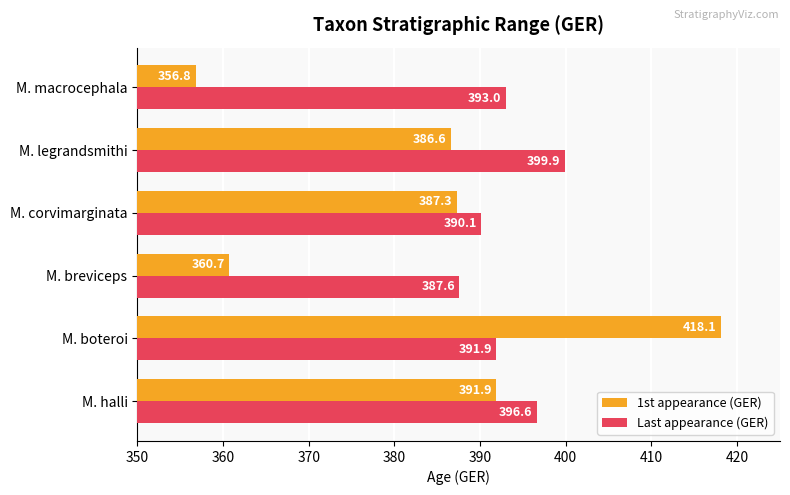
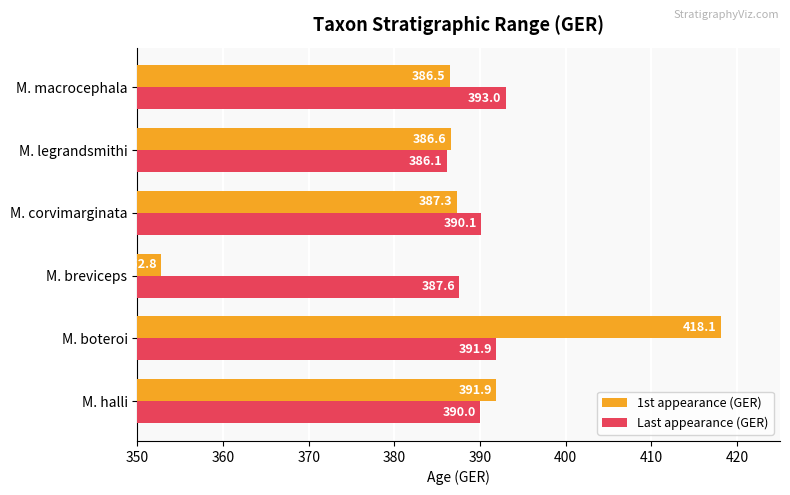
  {
    "1st appearance (GER)": {
-     "M. macrocephala": 356.8,
+     "M. macrocephala": 386.5,
      "M. legrandsmithi": 386.6,
      "M. corvimarginata": 387.3,
-     "M. breviceps": 360.7,
+     "M. breviceps": 352.8,
      "M. boteroi": 418.1,
      "M. halli": 391.9
    },
    "Last appearance (GER)": {
      "M. macrocephala": 393.0,
-     "M. legrandsmithi": 399.9,
+     "M. legrandsmithi": 386.1,
      "M. corvimarginata": 390.1,
      "M. breviceps": 387.6,
      "M. boteroi": 391.9,
-     "M. halli": 396.6
+     "M. halli": 390.0
    }
  }
